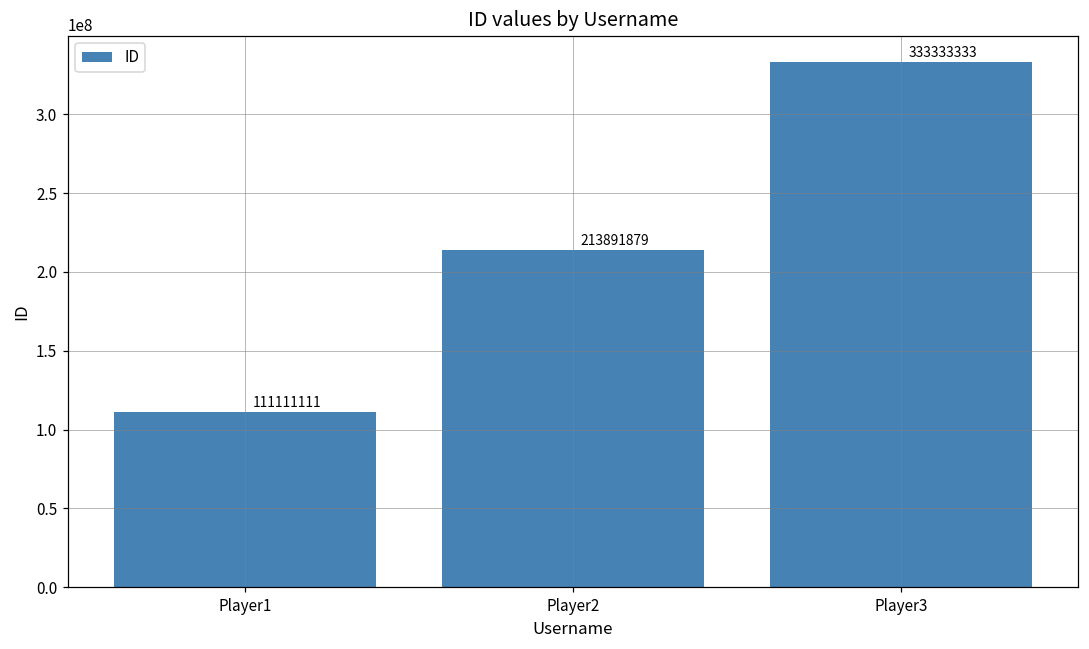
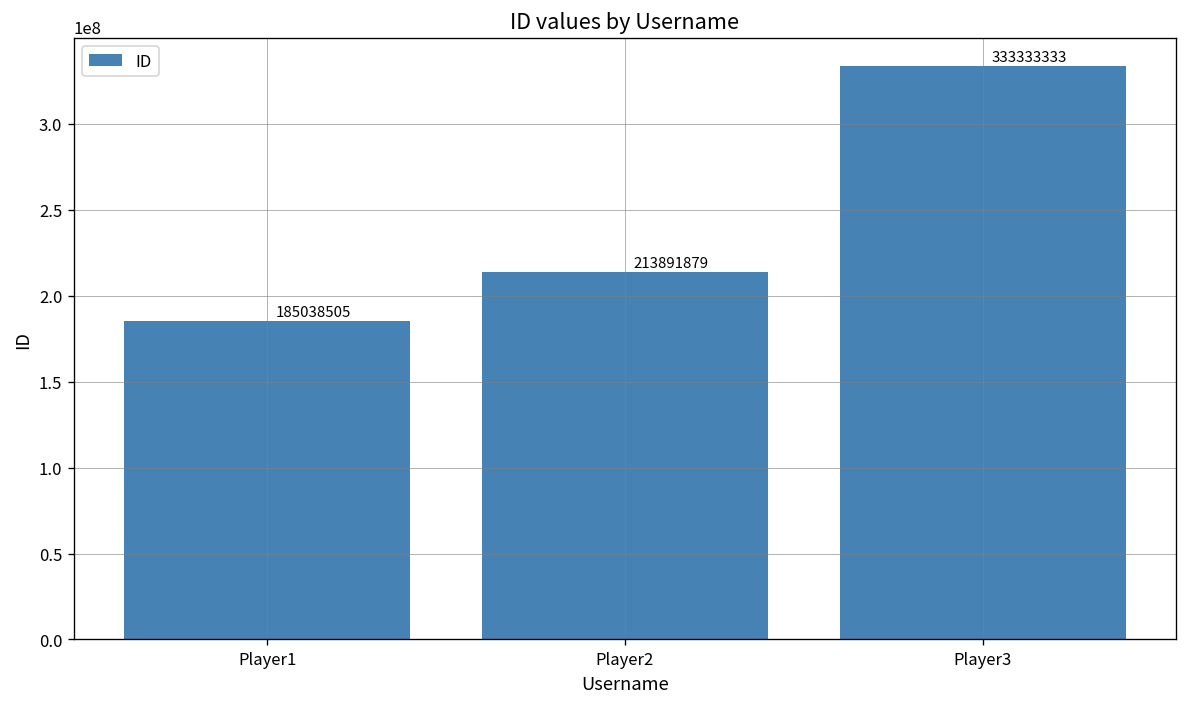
  {
-   "Player1": 111111111,
+   "Player1": 185038505,
    "Player2": 213891879,
    "Player3": 333333333
  }
